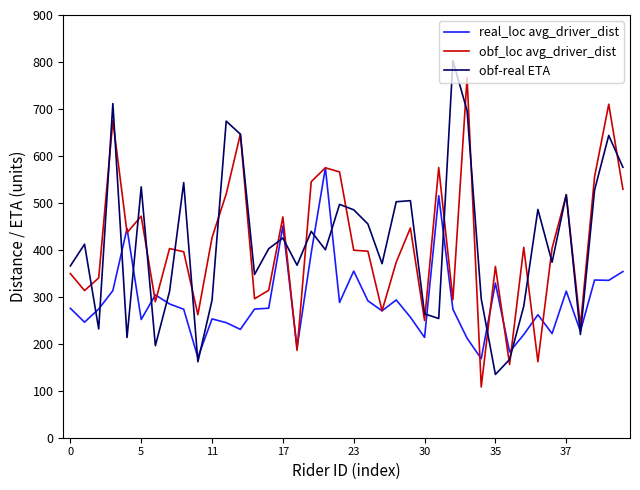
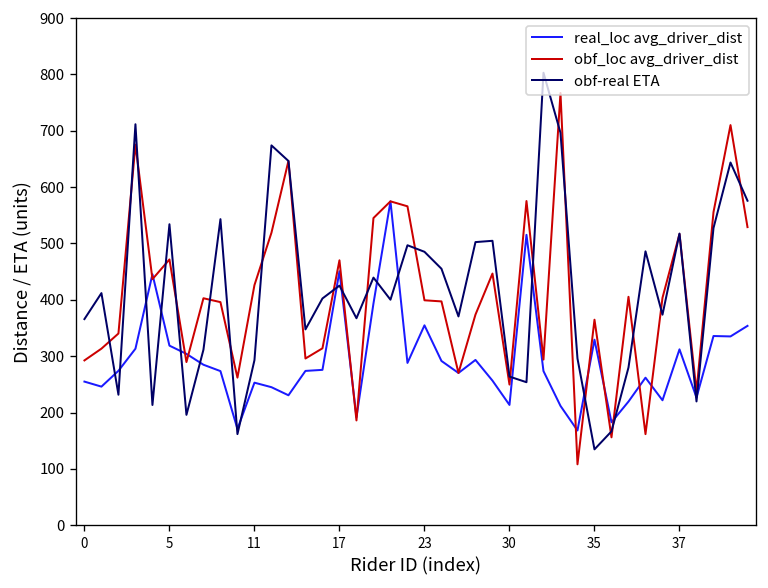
  {
    "real_loc avg_driver_dist": {
-     "0": 280,
-     "5": 250,
+     "0": 250,
+     "5": 320,
      "30": 210,
      "35": 330
    },
    "obf_loc avg_driver_dist": {
-     "0": 350,
+     "0": 290,
      "5": 470,
      "30": 250,
      "35": 360
    },
    "obf-real ETA": {
      "0": 370,
      "5": 530,
      "30": 260,
      "35": 130
    }
  }
